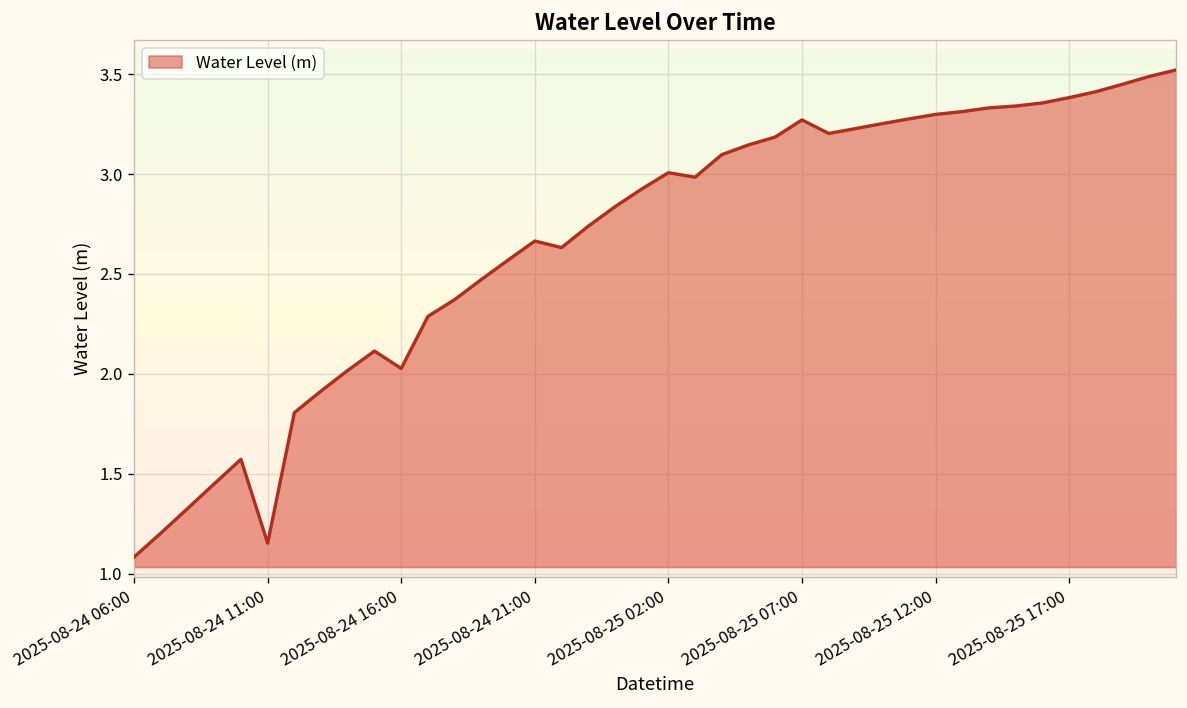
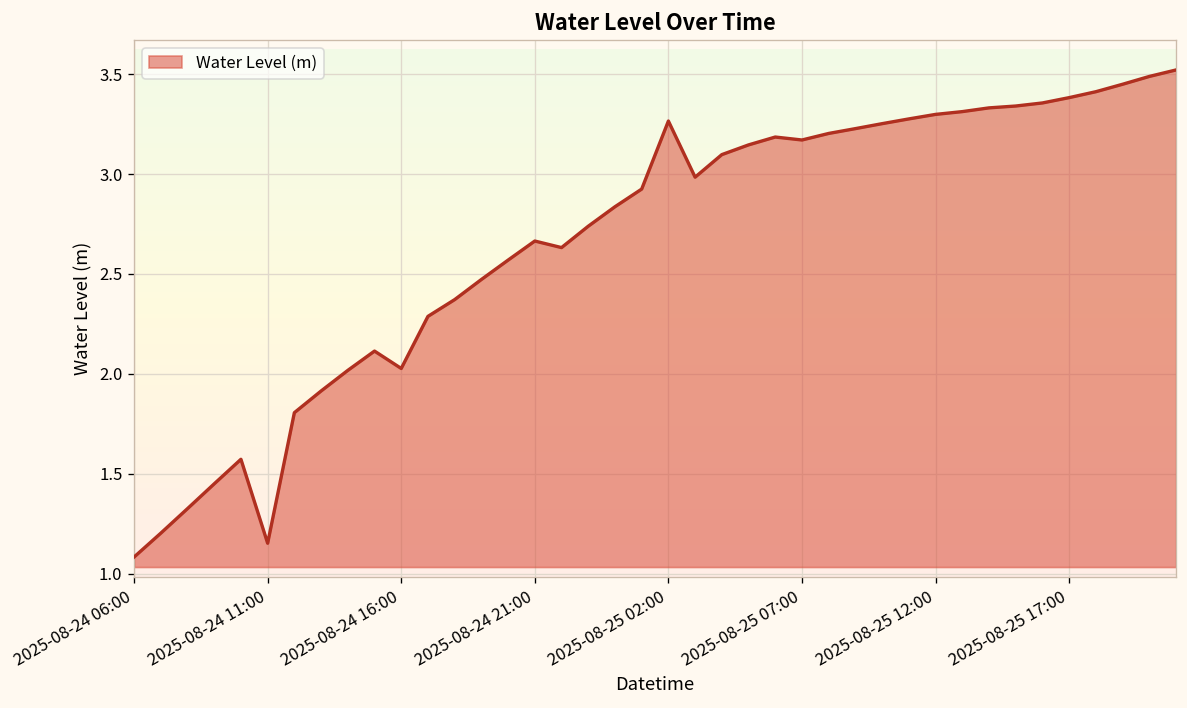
  {
    "2025-08-24 06:00": 1.08,
    "2025-08-24 11:00": 1.15,
    "2025-08-24 16:00": 2.03,
    "2025-08-24 21:00": 2.66,
-   "2025-08-25 02:00": 3.01,
-   "2025-08-25 07:00": 3.27,
+   "2025-08-25 02:00": 3.27,
+   "2025-08-25 07:00": 3.17,
    "2025-08-25 12:00": 3.30,
    "2025-08-25 17:00": 3.38
  }
